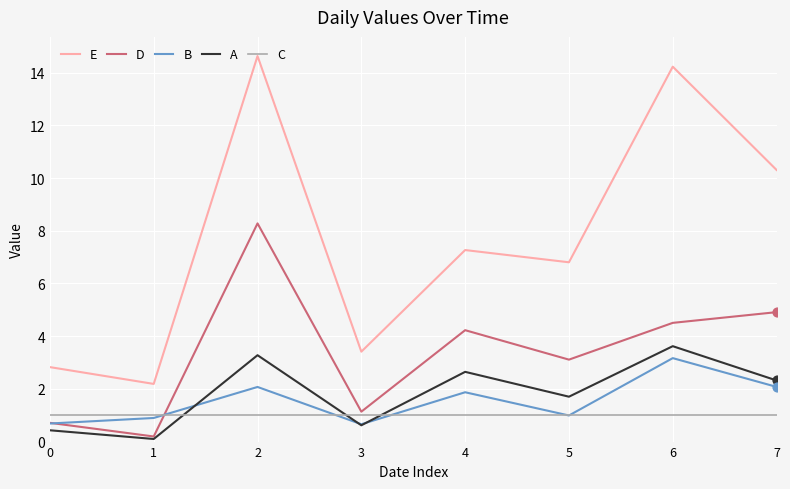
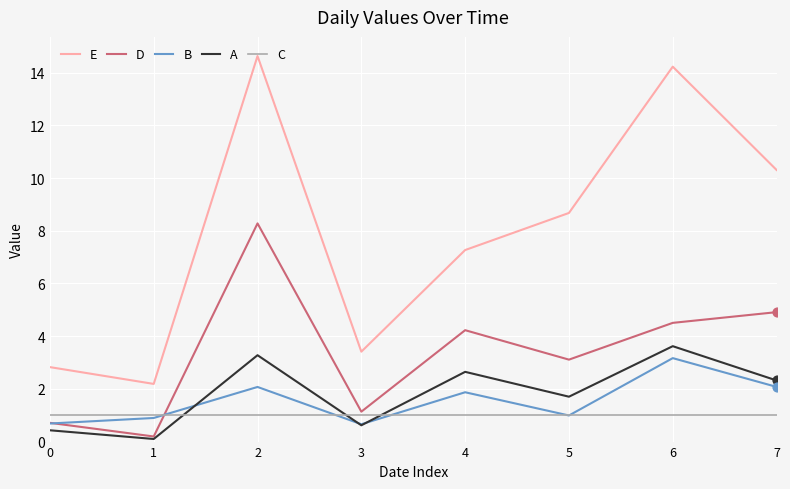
  {
    "E": {
      "0": 2.8,
      "1": 2.2,
      "2": 14.6,
      "3": 3.4,
      "4": 7.3,
-     "5": 6.8,
+     "5": 8.7,
      "6": 14.2,
      "7": 10.3
    },
    "C": {
      "0": 1.0,
      "1": 1.0,
      "2": 1.0,
      "3": 1.0,
      "4": 1.0,
      "6": 1.0,
      "7": 1.0
    }
  }
